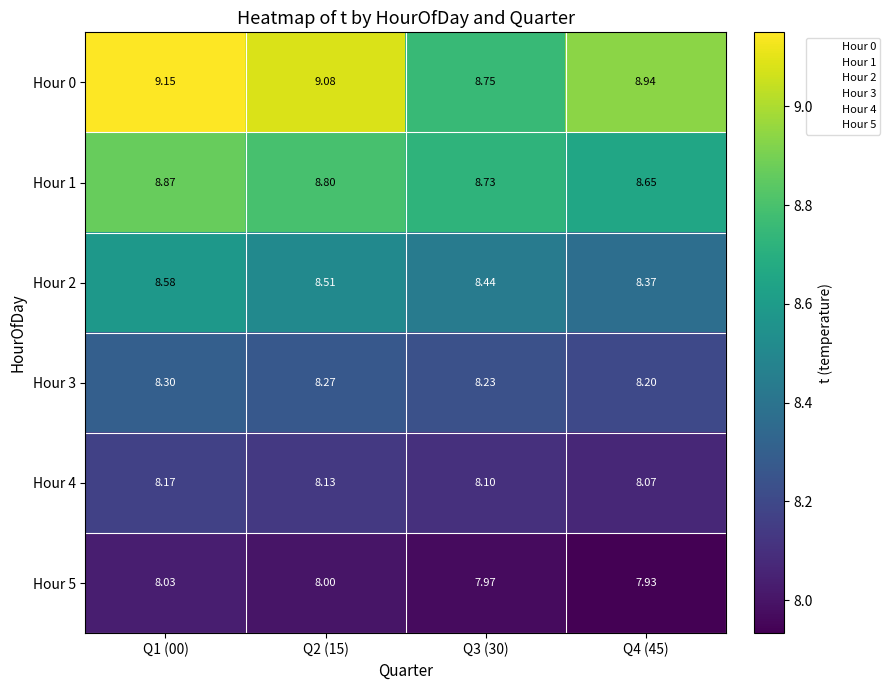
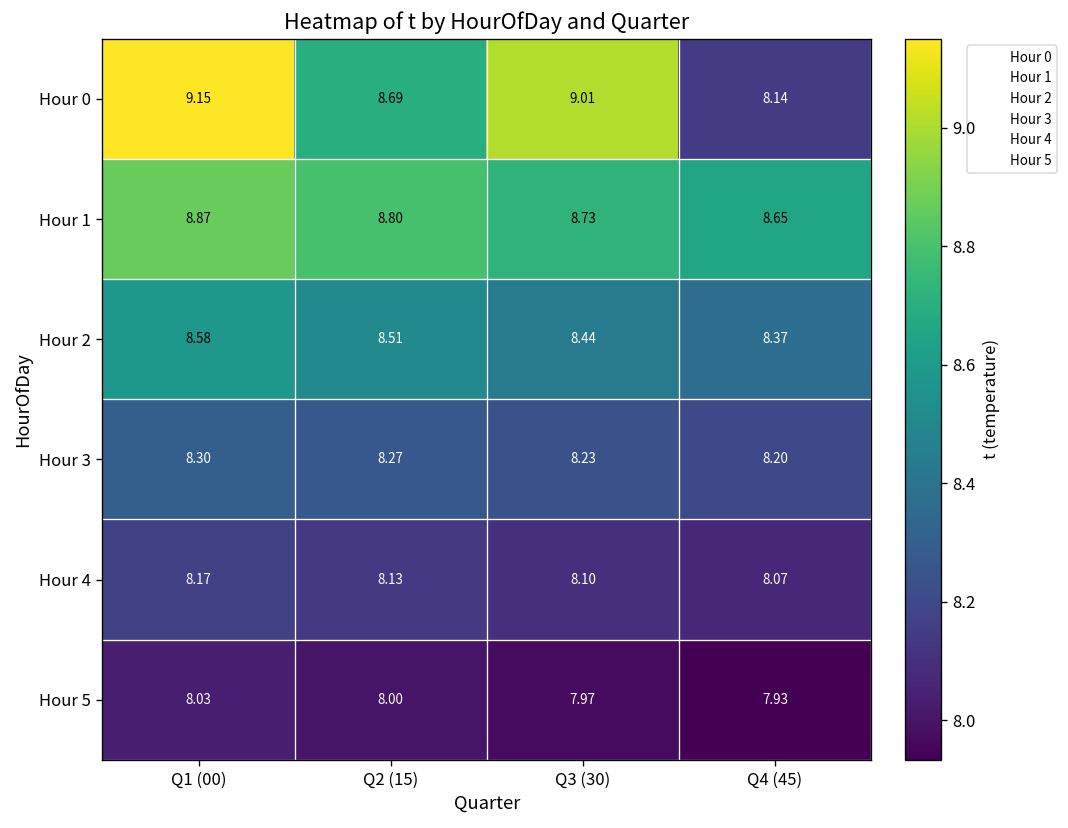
  {
    "Hour 0": {
      "Q1 (00)": 9.15,
-     "Q2 (15)": 9.08,
-     "Q3 (30)": 8.75,
-     "Q4 (45)": 8.94
+     "Q2 (15)": 8.69,
+     "Q3 (30)": 9.01,
+     "Q4 (45)": 8.14
    },
    "Hour 1": {
      "Q1 (00)": 8.87,
      "Q2 (15)": 8.80,
      "Q3 (30)": 8.73,
      "Q4 (45)": 8.65
    },
    "Hour 2": {
      "Q1 (00)": 8.58,
      "Q2 (15)": 8.51,
      "Q3 (30)": 8.44,
      "Q4 (45)": 8.37
    },
    "Hour 3": {
      "Q1 (00)": 8.30,
      "Q2 (15)": 8.27,
      "Q3 (30)": 8.23,
      "Q4 (45)": 8.20
    },
    "Hour 4": {
      "Q1 (00)": 8.17,
      "Q2 (15)": 8.13,
      "Q3 (30)": 8.10,
      "Q4 (45)": 8.07
    },
    "Hour 5": {
      "Q1 (00)": 8.03,
      "Q2 (15)": 8.00,
      "Q3 (30)": 7.97,
      "Q4 (45)": 7.93
    }
  }
